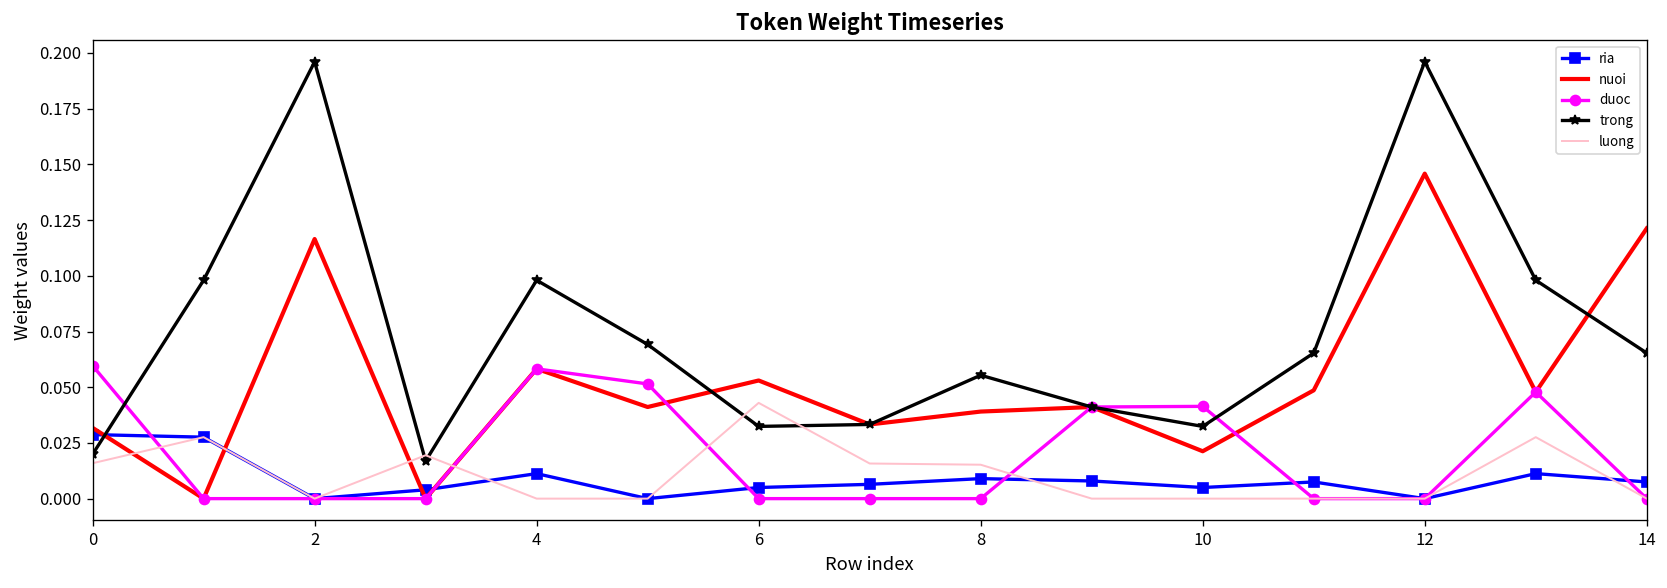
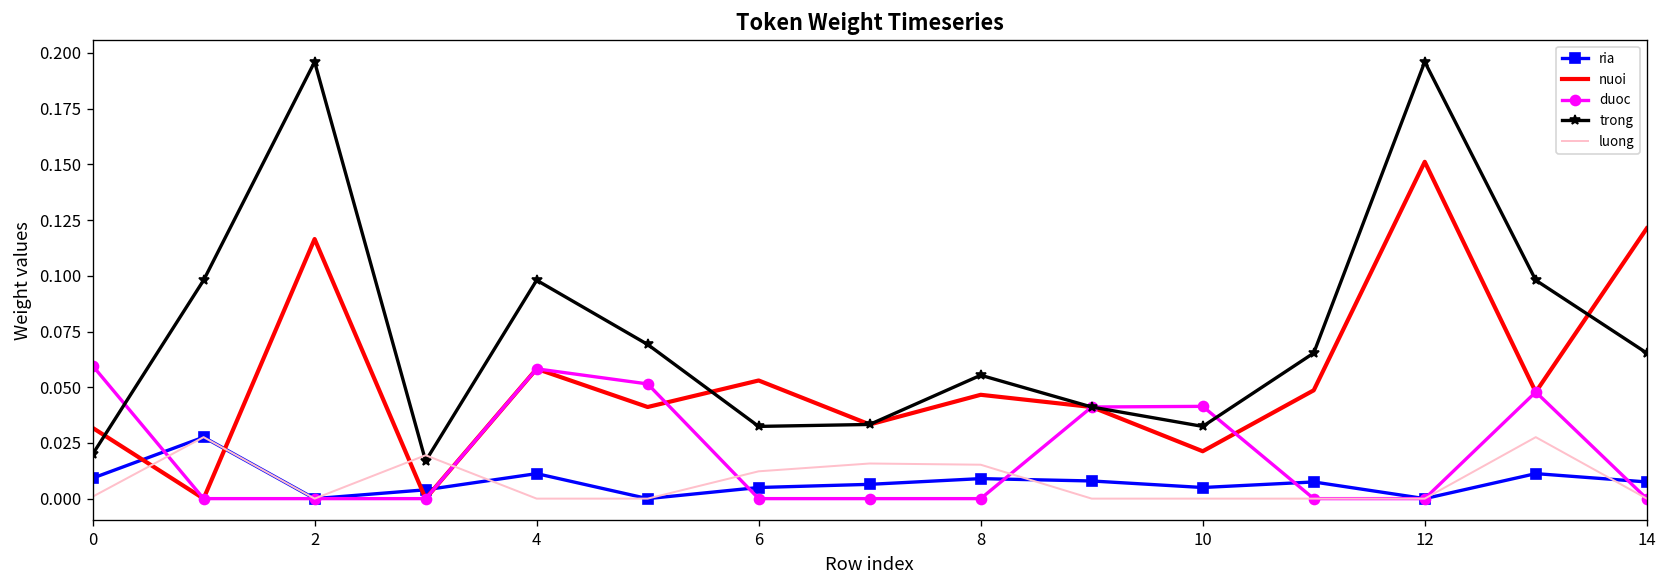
  {
    "ria": {
-     "0": 0.029,
+     "0": 0.009,
      "4": 0.011,
      "6": 0.005,
      "8": 0.009,
      "10": 0.005,
      "14": 0.007
    },
    "nuoi": {
      "0": 0.032,
      "2": 0.116,
      "6": 0.053,
-     "8": 0.039,
+     "8": 0.047,
      "10": 0.021,
-     "12": 0.146,
+     "12": 0.151,
      "14": 0.121
    },
    "duoc": {
      "0": 0.060,
      "6": 0.000,
      "8": 0.000,
      "10": 0.041
    },
    "trong": {
      "0": 0.020,
      "2": 0.196,
      "4": 0.098,
      "6": 0.032,
      "8": 0.055,
      "10": 0.032,
      "12": 0.196,
      "14": 0.065
    },
    "luong": {
-     "0": 0.016,
+     "0": 0.001,
      "4": 0.000,
-     "6": 0.043,
+     "6": 0.012,
      "8": 0.015,
      "10": 0.000
    }
  }
